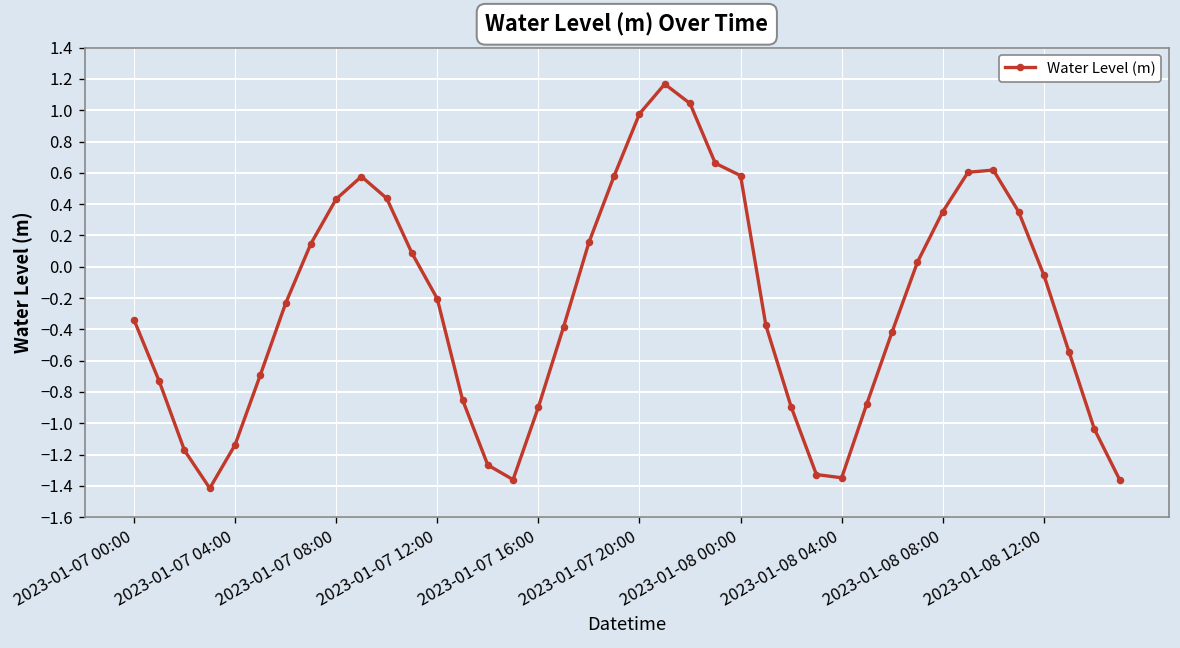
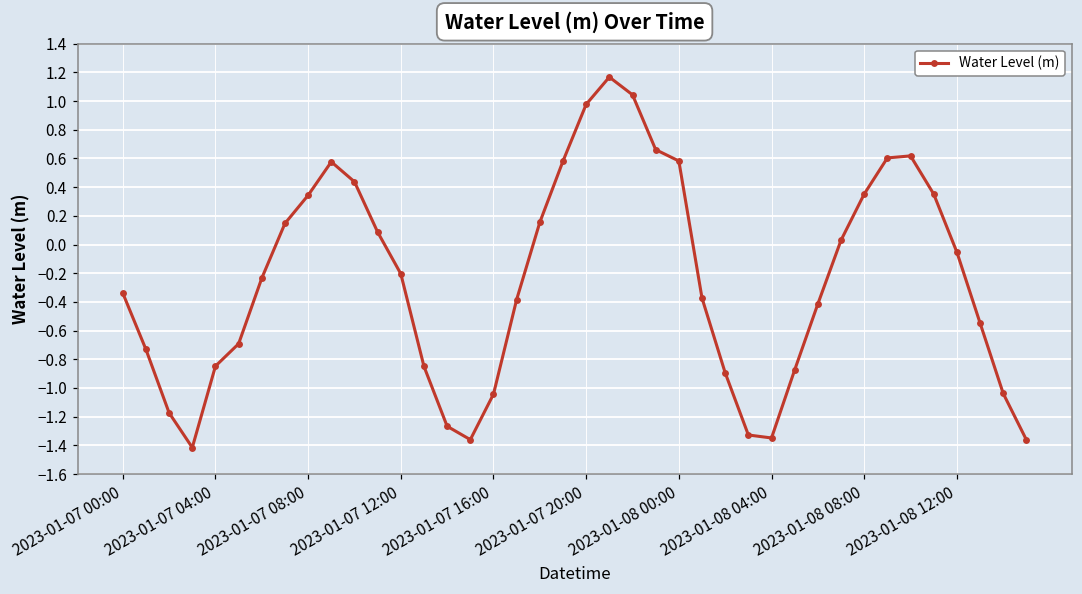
  {
    "2023-01-07 00:00": -0.34,
-   "2023-01-07 04:00": -1.14,
-   "2023-01-07 08:00": 0.43,
+   "2023-01-07 04:00": -0.85,
+   "2023-01-07 08:00": 0.34,
    "2023-01-07 12:00": -0.20,
-   "2023-01-07 16:00": -0.90,
+   "2023-01-07 16:00": -1.04,
    "2023-01-07 20:00": 0.98,
    "2023-01-08 00:00": 0.58,
    "2023-01-08 04:00": -1.35,
    "2023-01-08 08:00": 0.35,
    "2023-01-08 12:00": -0.05
  }
